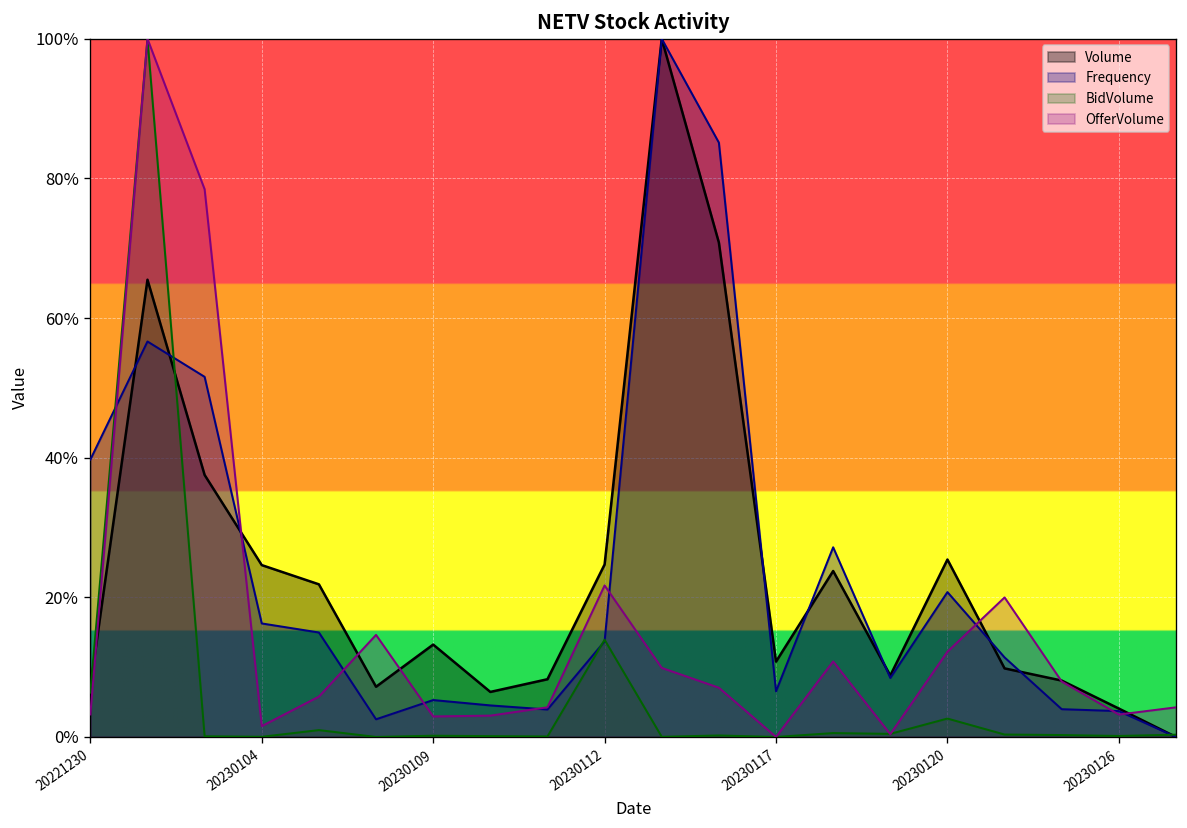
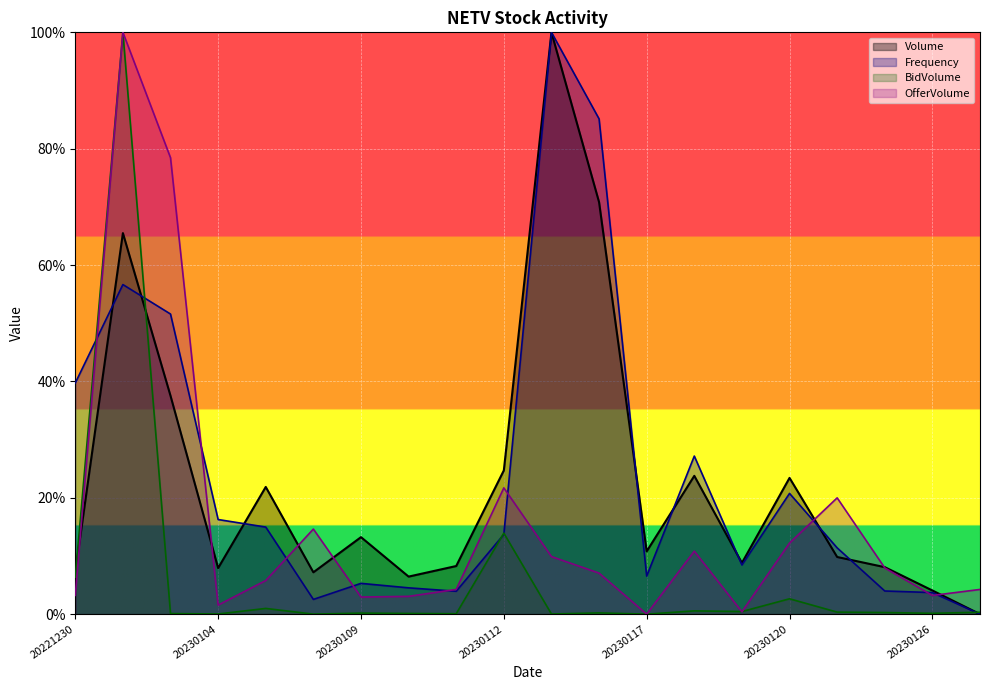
  {
    "Volume": {
      "20221230": "7%",
-     "20230104": "25%",
+     "20230104": "8%",
      "20230109": "13%",
      "20230112": "25%",
      "20230117": "11%",
-     "20230120": "25%"
+     "20230120": "23%"
    },
    "Frequency": {
      "20221230": "40%",
      "20230104": "16%",
      "20230109": "5%",
      "20230117": "7%",
      "20230120": "21%"
    },
    "BidVolume": {
      "20221230": "6%",
      "20230104": "0%",
      "20230109": "0%",
      "20230120": "3%",
      "20230126": "0%"
    },
    "OfferVolume": {
      "20221230": "3%",
      "20230104": "2%",
      "20230109": "3%",
      "20230112": "22%",
      "20230120": "12%",
      "20230126": "3%"
    }
  }
